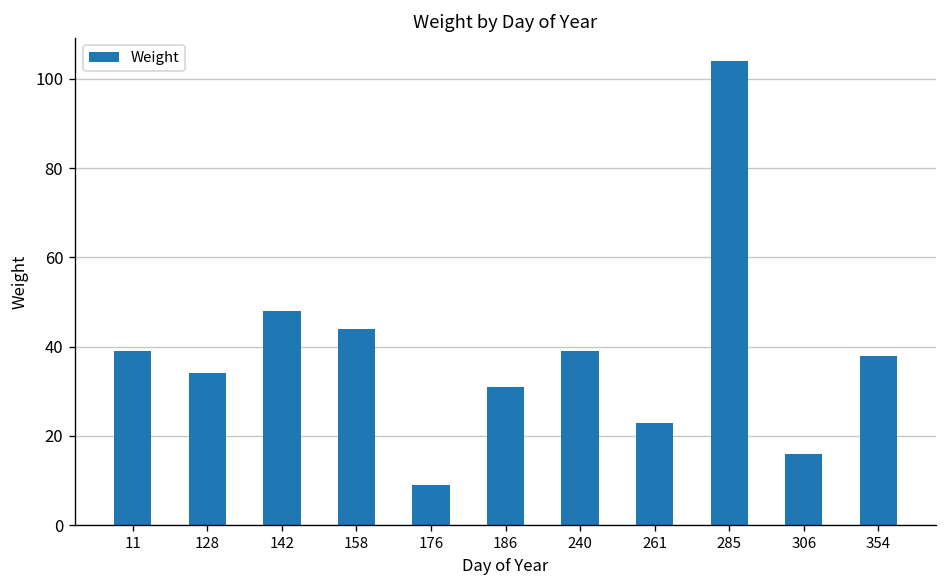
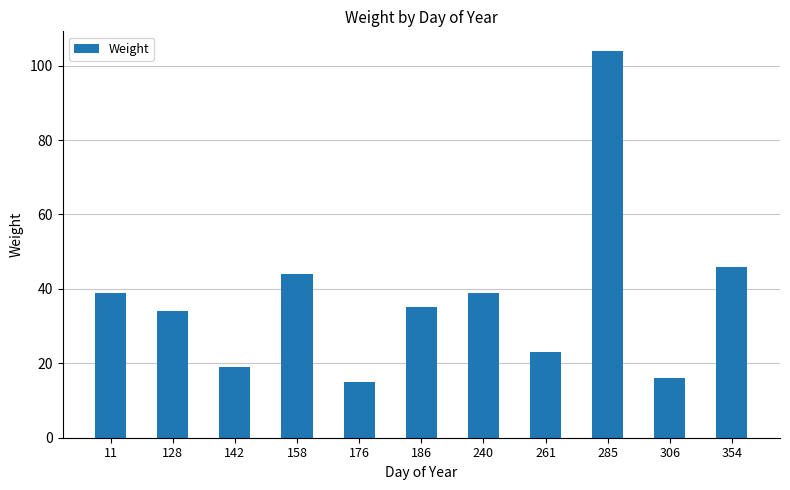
  {
    "11": 39,
    "128": 34,
-   "142": 48,
+   "142": 19,
    "158": 44,
-   "176": 9,
-   "186": 31,
+   "176": 15,
+   "186": 35,
    "240": 39,
    "261": 23,
    "285": 104,
    "306": 16,
-   "354": 38
+   "354": 46
  }
